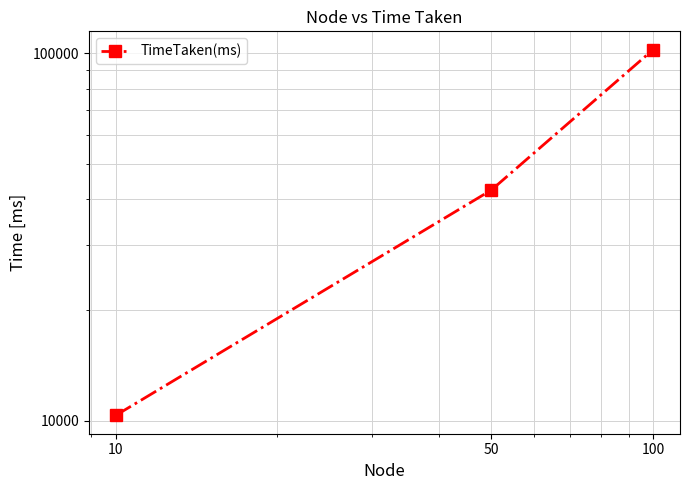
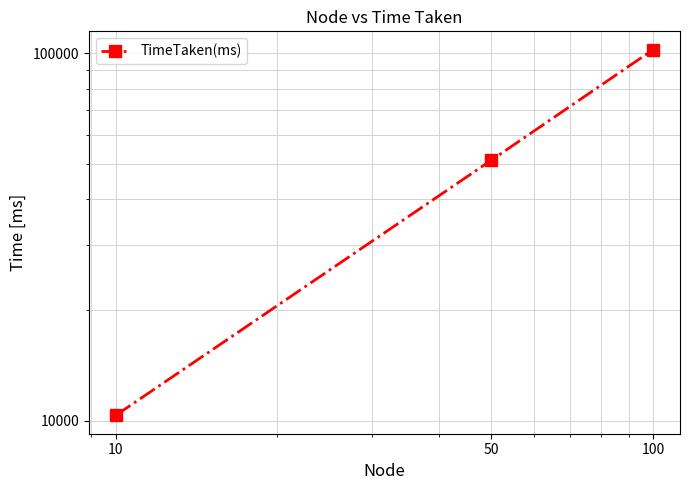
  {
    "10": 10400,
-   "50": 42000,
+   "50": 51000,
    "100": 102000
  }
